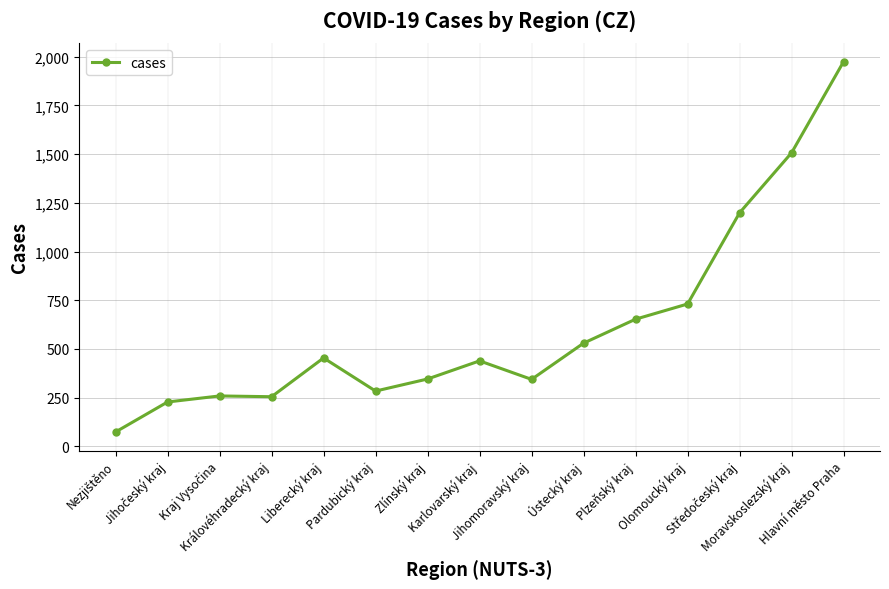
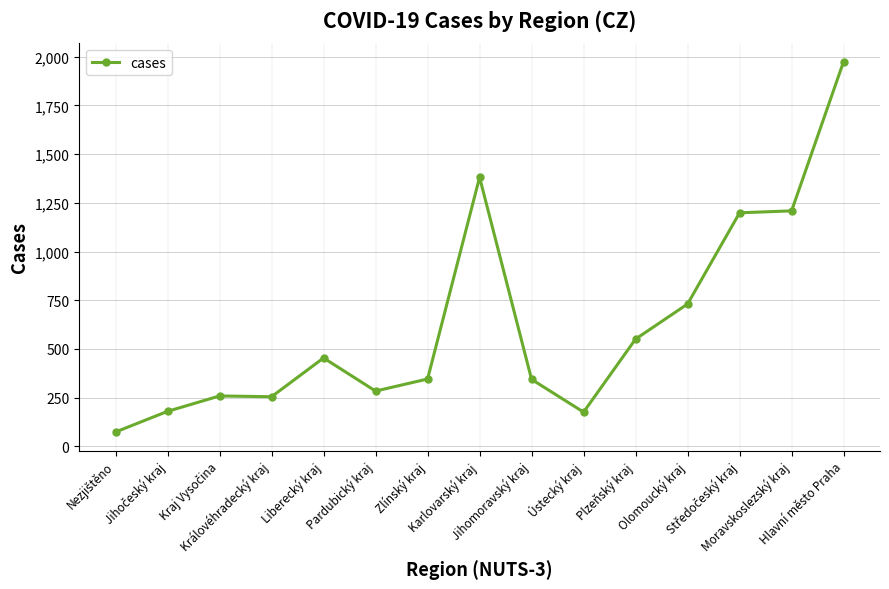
  {
    "Nezjištěno": "70",
-   "Jihočeský kraj": "230",
+   "Jihočeský kraj": "180",
    "Kraj Vysočina": "260",
    "Královéhradecký kraj": "260",
    "Liberecký kraj": "450",
    "Pardubický kraj": "280",
    "Zlínský kraj": "350",
-   "Karlovarský kraj": "440",
+   "Karlovarský kraj": "1,380",
    "Jihomoravský kraj": "340",
-   "Ústecký kraj": "530",
-   "Plzeňský kraj": "650",
+   "Ústecký kraj": "180",
+   "Plzeňský kraj": "550",
    "Olomoucký kraj": "730",
    "Středočeský kraj": "1,200",
-   "Moravskoslezský kraj": "1,510",
+   "Moravskoslezský kraj": "1,210",
    "Hlavní město Praha": "1,980"
  }
